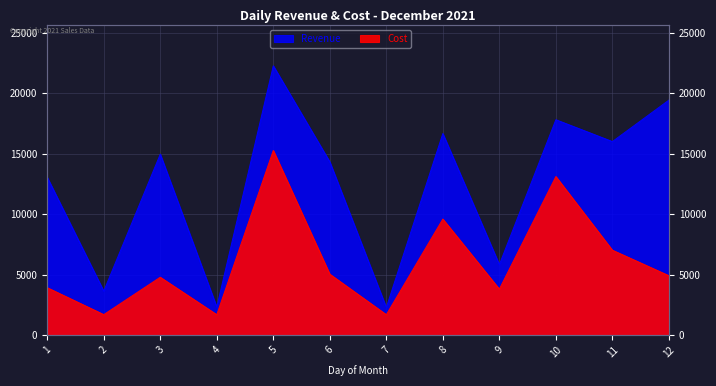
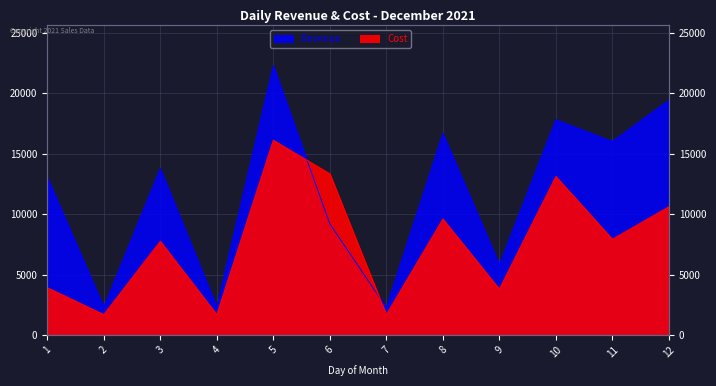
  {
    "Revenue": {
      "1": 13000,
-     "2": 3600,
-     "3": 15000,
+     "2": 2300,
+     "3": 13800,
      "4": 2300,
      "5": 22300,
-     "6": 14300,
+     "6": 9200,
      "7": 2300,
      "8": 16700,
      "9": 5800,
      "10": 17800,
      "11": 16000,
      "12": 19400
    },
    "Cost": {
      "1": 3900,
      "2": 1700,
-     "3": 4800,
+     "3": 7800,
      "4": 1700,
-     "5": 15300,
-     "6": 5000,
+     "5": 16100,
+     "6": 13300,
      "7": 1700,
      "8": 9600,
      "9": 3800,
      "10": 13100,
-     "11": 7000,
-     "12": 4900
+     "11": 7900,
+     "12": 10600
    }
  }
